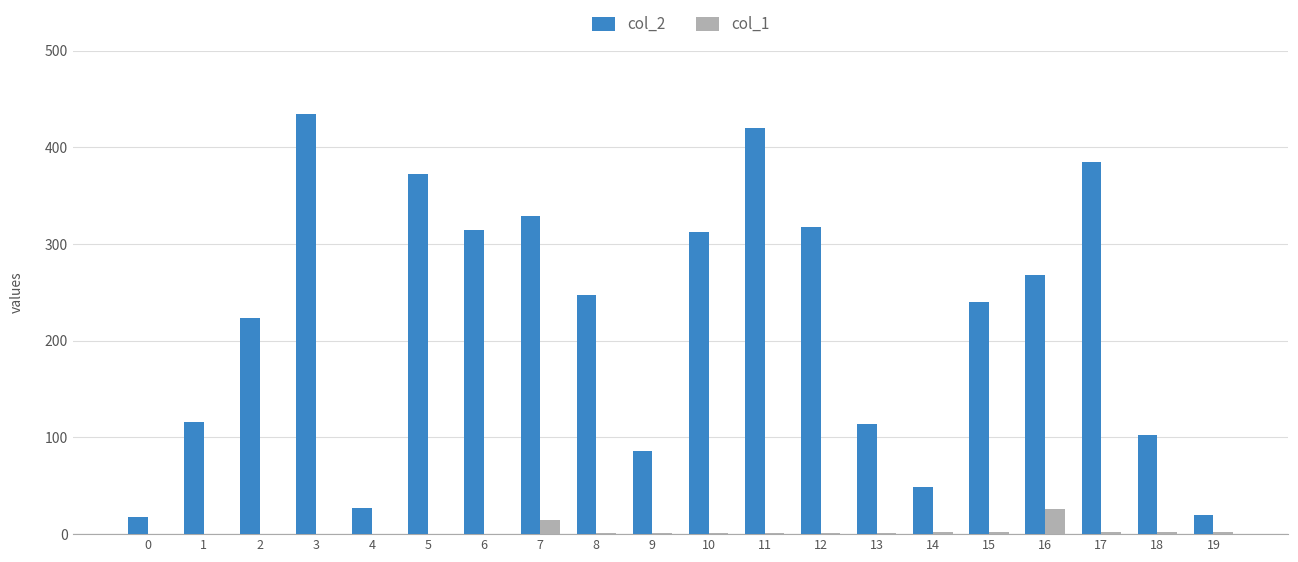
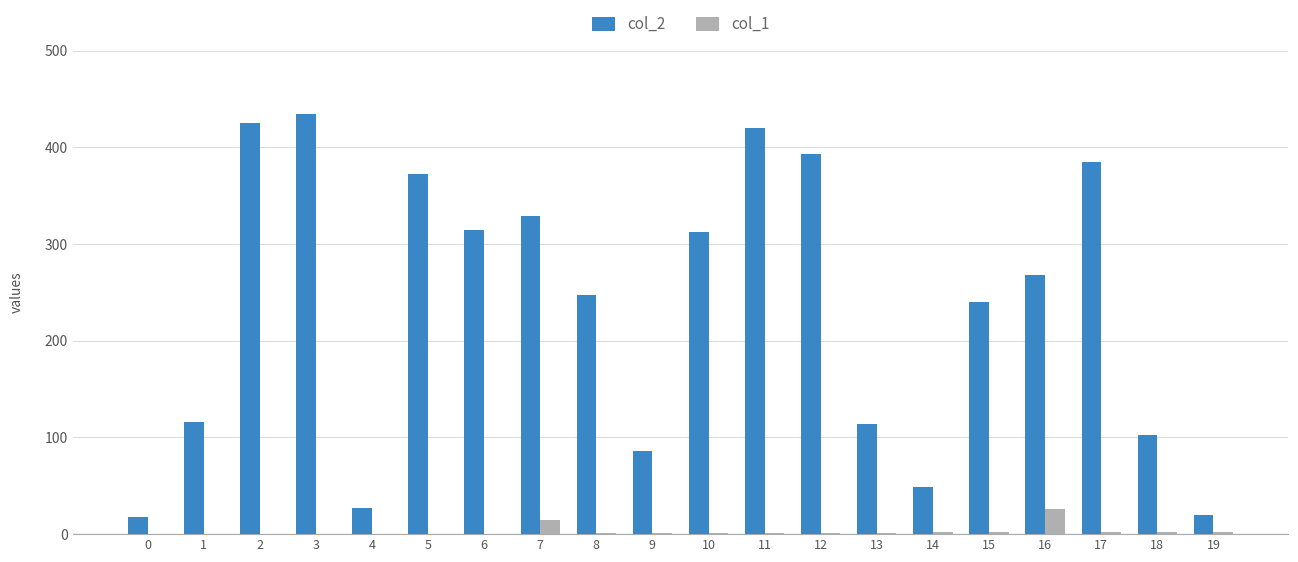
  {
    "col_2": {
      "0": 20,
      "1": 120,
-     "2": 220,
+     "2": 430,
      "3": 430,
      "4": 30,
      "5": 370,
      "6": 310,
      "7": 330,
      "8": 250,
      "9": 90,
      "10": 310,
      "11": 420,
-     "12": 320,
+     "12": 390,
      "13": 110,
      "14": 50,
      "15": 240,
      "16": 270,
      "17": 390,
      "18": 100,
      "19": 20
    },
    "col_1": {
      "0": 0,
      "1": 0,
      "2": 0,
      "3": 0,
      "4": 0,
      "5": 0,
      "6": 0,
      "7": 20,
      "16": 30
    }
  }
